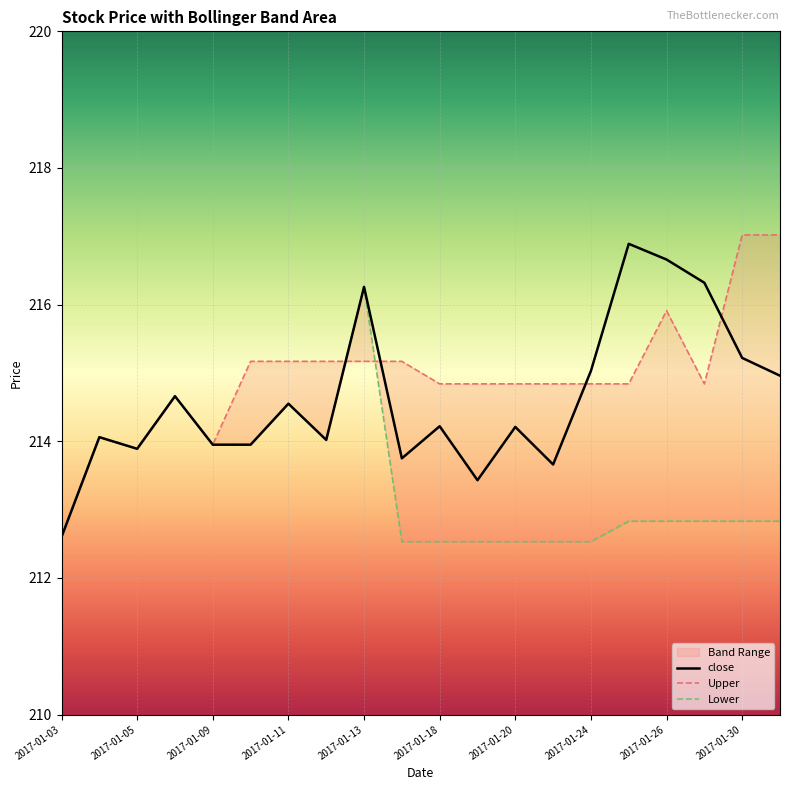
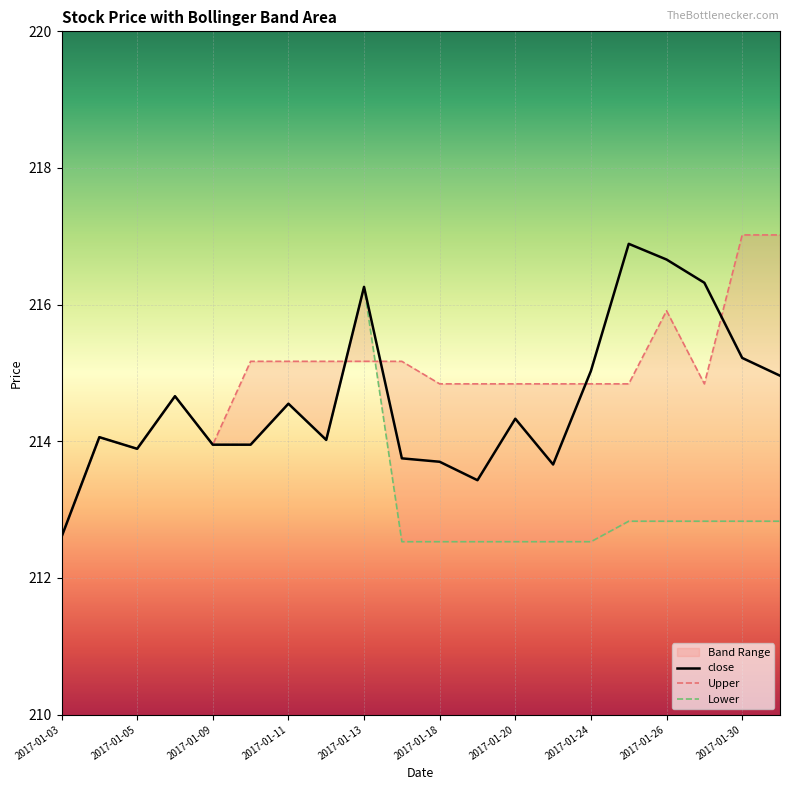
  {
    "close": {
-     "2017-01-18": 214.2,
-     "2017-01-20": 214.2,
+     "2017-01-18": 213.7,
+     "2017-01-20": 214.3,
      "2017-01-24": 215.0,
      "2017-01-26": 216.7,
      "2017-01-30": 215.2
    },
    "Lower": {
      "2017-01-18": 212.5,
      "2017-01-20": 212.5,
      "2017-01-24": 212.5,
      "2017-01-26": 212.8,
      "2017-01-30": 212.8
    }
  }
